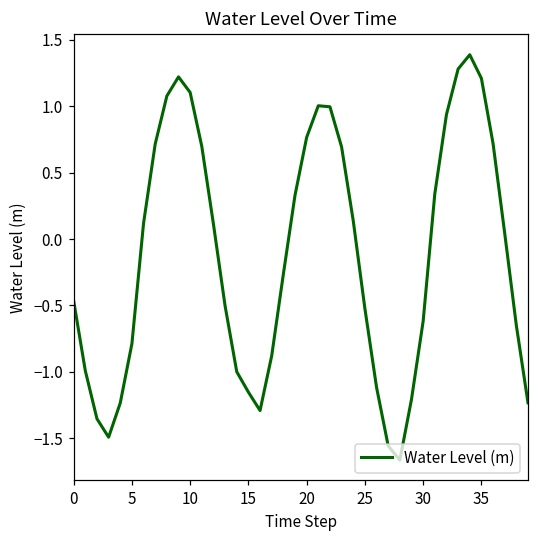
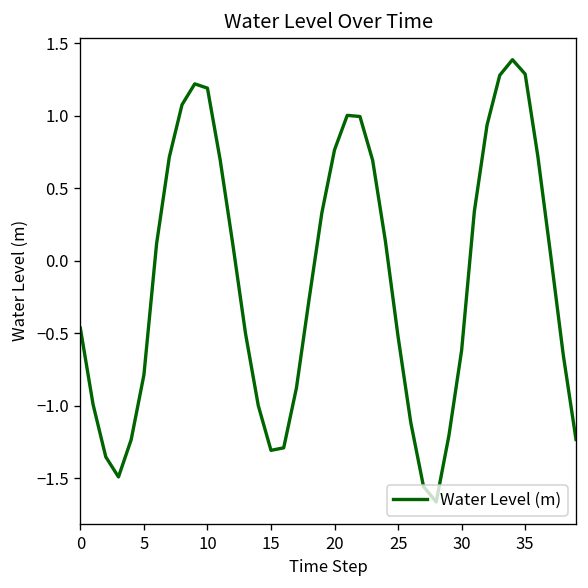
  {
    "0": -0.47,
    "5": -0.79,
-   "10": 1.10,
-   "15": -1.15,
+   "10": 1.19,
+   "15": -1.31,
    "20": 0.77,
    "25": -0.52,
    "30": -0.62,
-   "35": 1.21
+   "35": 1.29
  }
